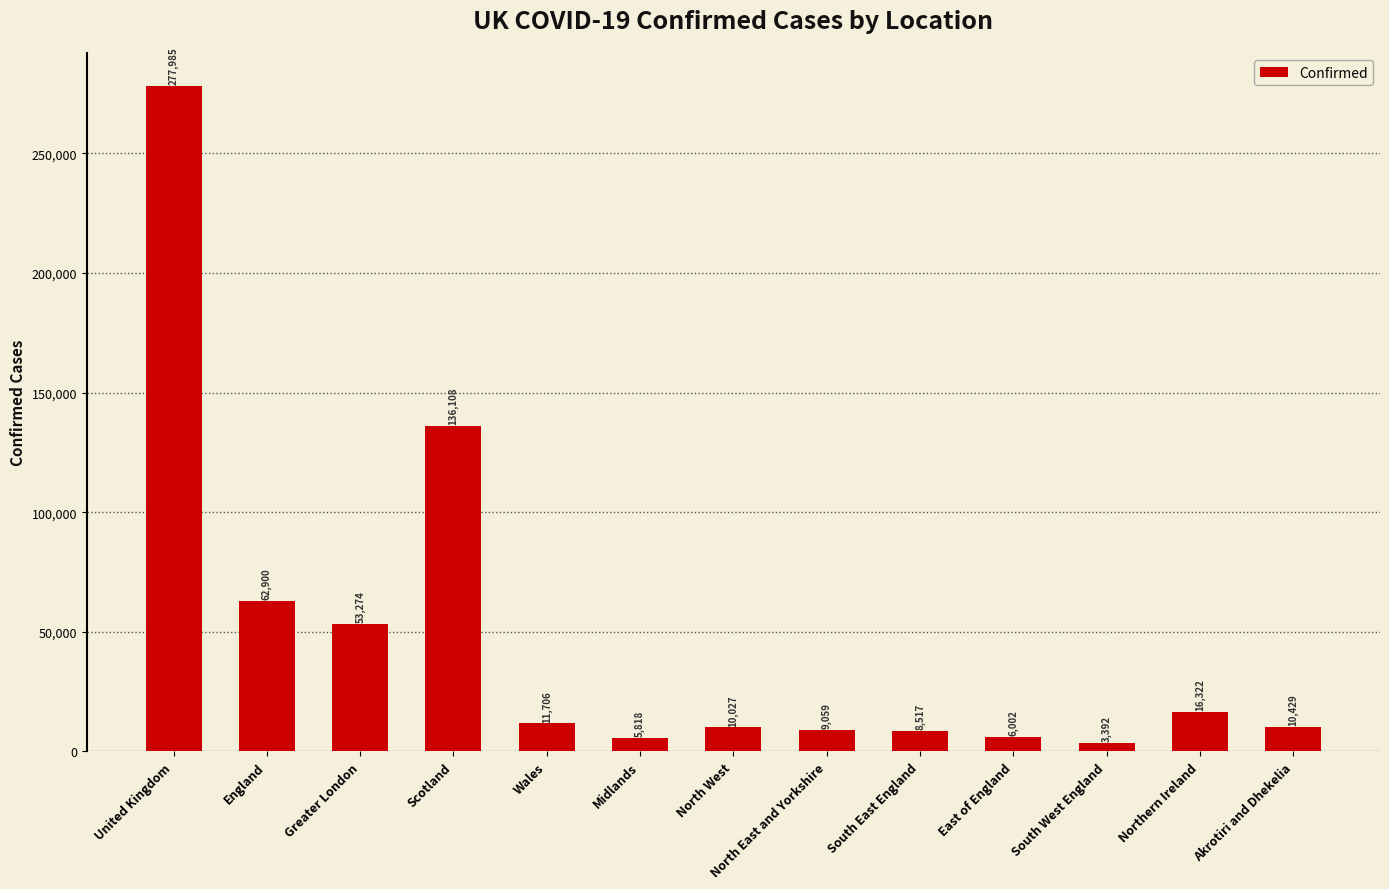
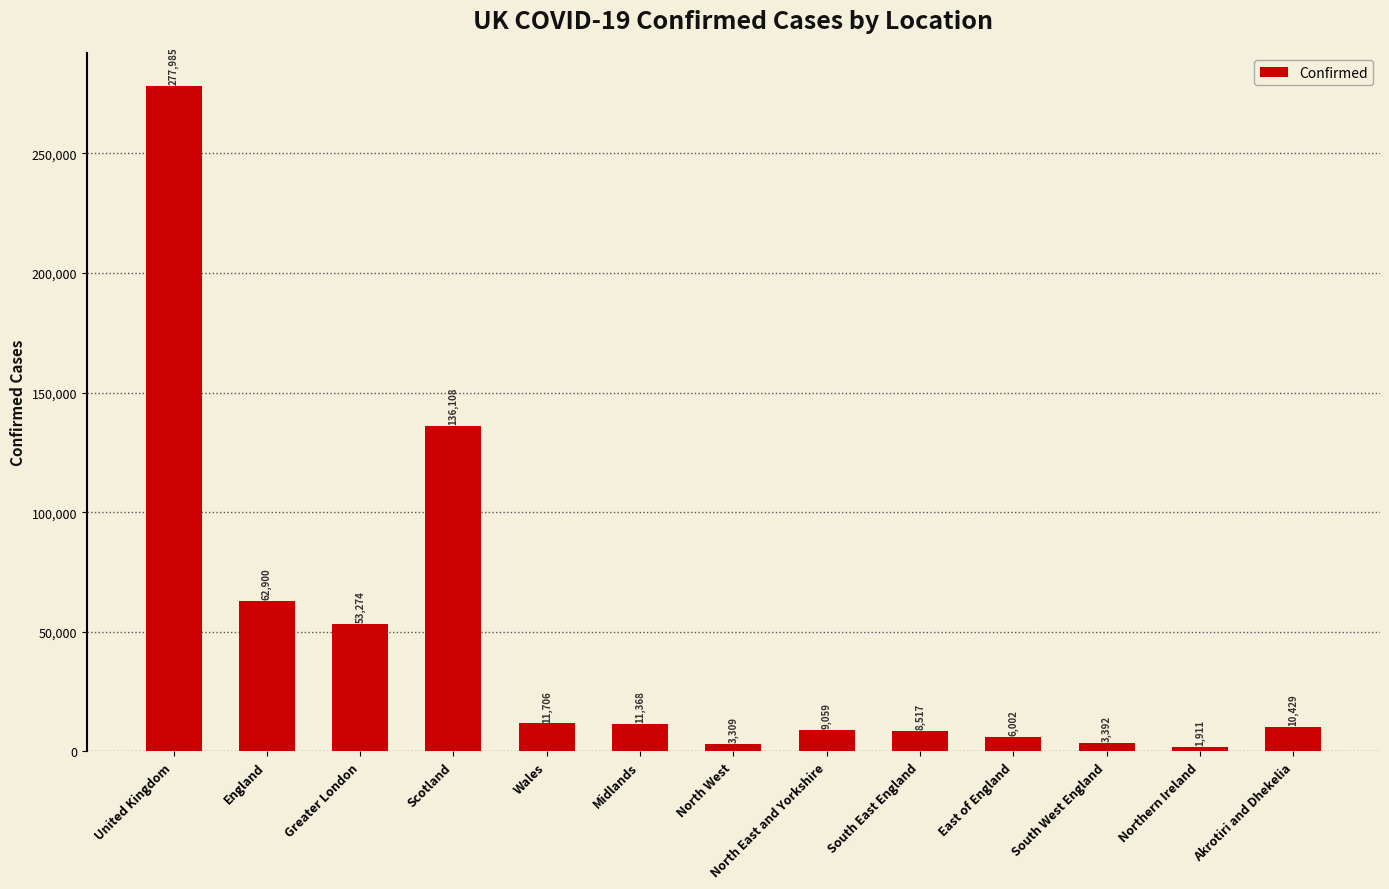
  {
    "United Kingdom": "277,985",
    "England": "62,900",
    "Greater London": "53,274",
    "Scotland": "136,108",
    "Wales": "11,706",
-   "Midlands": "5,818",
-   "North West": "10,027",
+   "Midlands": "11,368",
+   "North West": "3,309",
    "North East and Yorkshire": "9,059",
    "South East England": "8,517",
    "East of England": "6,002",
    "South West England": "3,392",
-   "Northern Ireland": "16,322",
+   "Northern Ireland": "1,911",
    "Akrotiri and Dhekelia": "10,429"
  }
